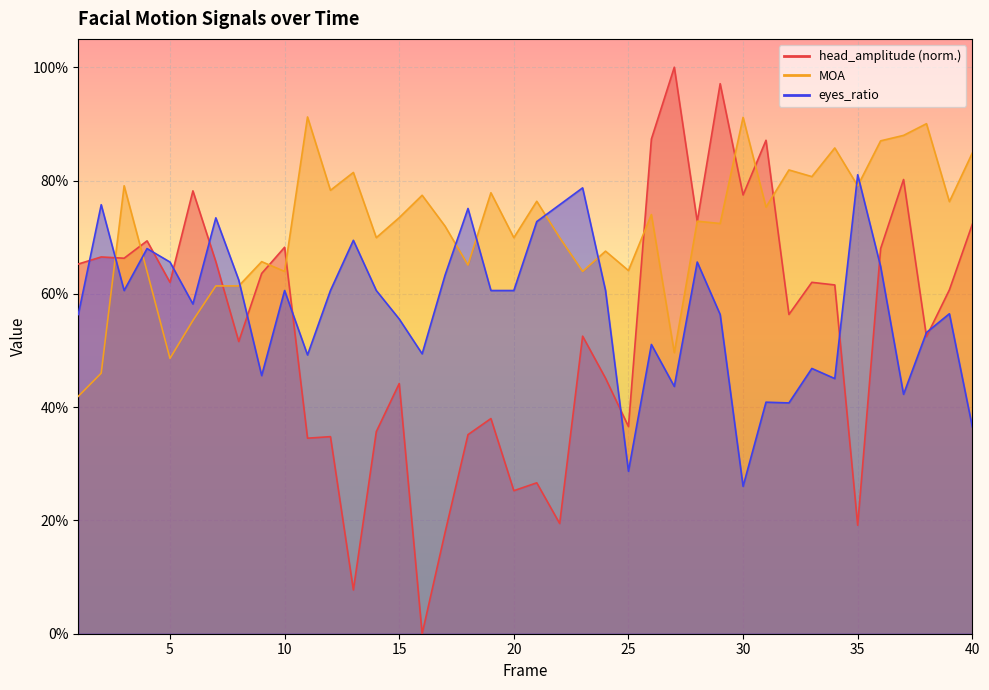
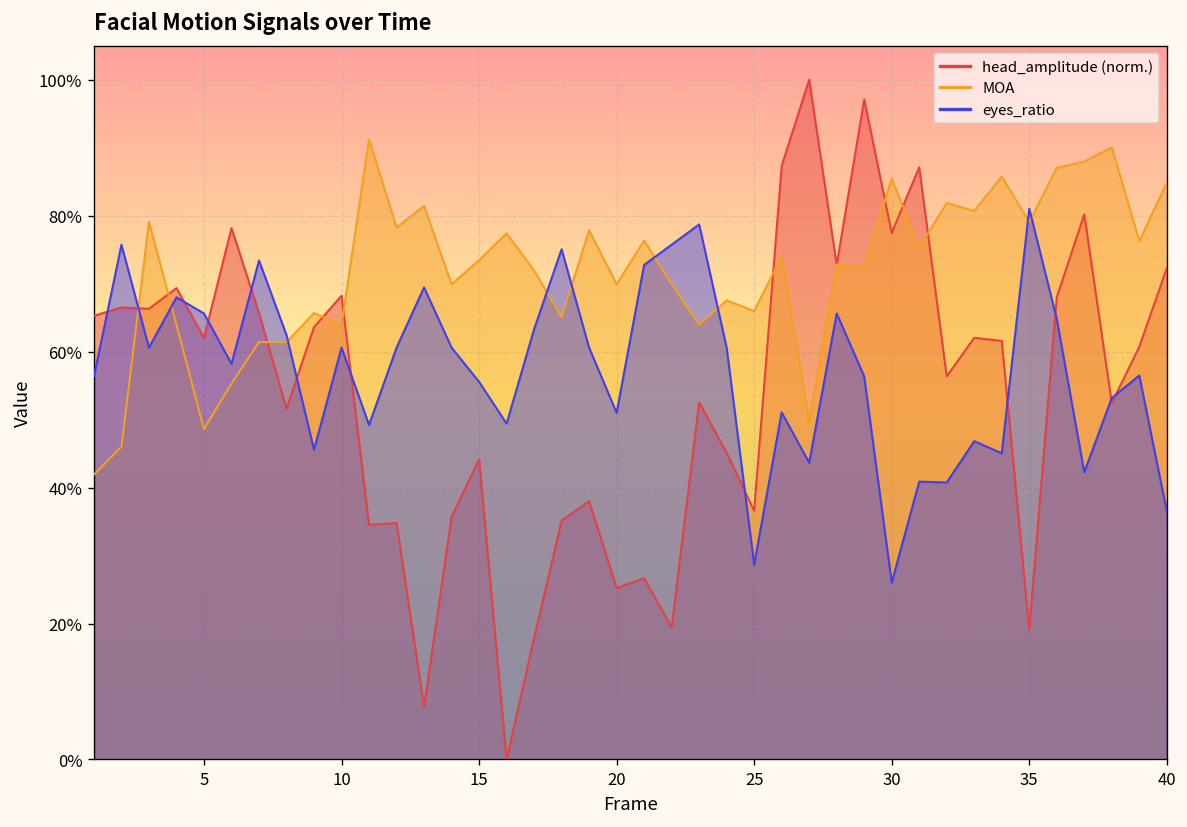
  {
    "MOA": {
      "5": "49%",
      "10": "64%",
      "15": "73%",
      "20": "70%",
-     "25": "64%",
-     "30": "91%",
+     "25": "66%",
+     "30": "85%",
      "35": "79%",
      "40": "85%"
    },
    "eyes_ratio": {
      "5": "66%",
      "10": "61%",
      "15": "56%",
-     "20": "61%",
+     "20": "51%",
      "25": "29%",
      "30": "26%",
      "35": "81%",
      "40": "37%"
    }
  }
